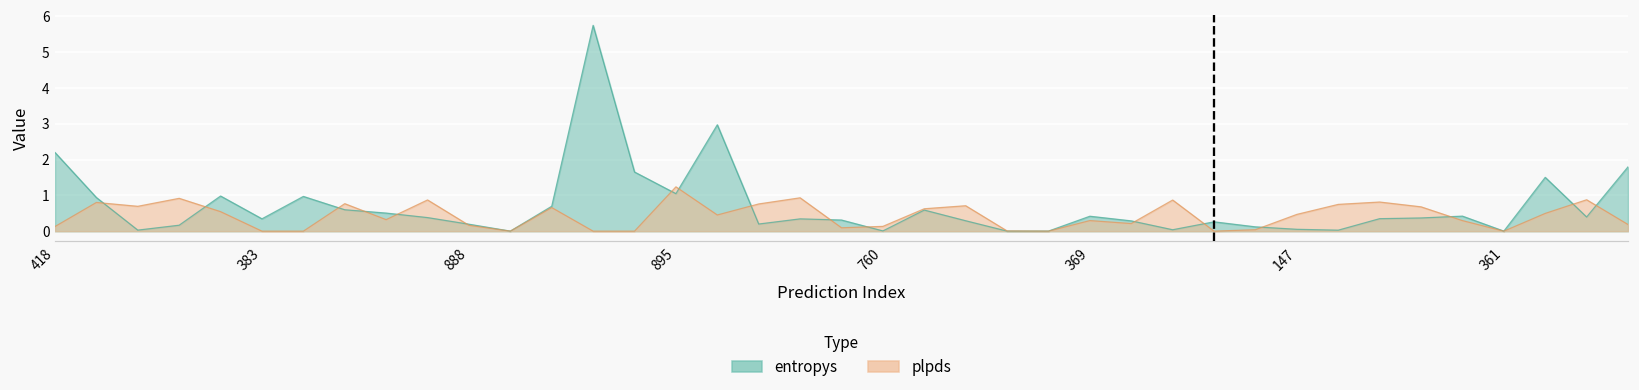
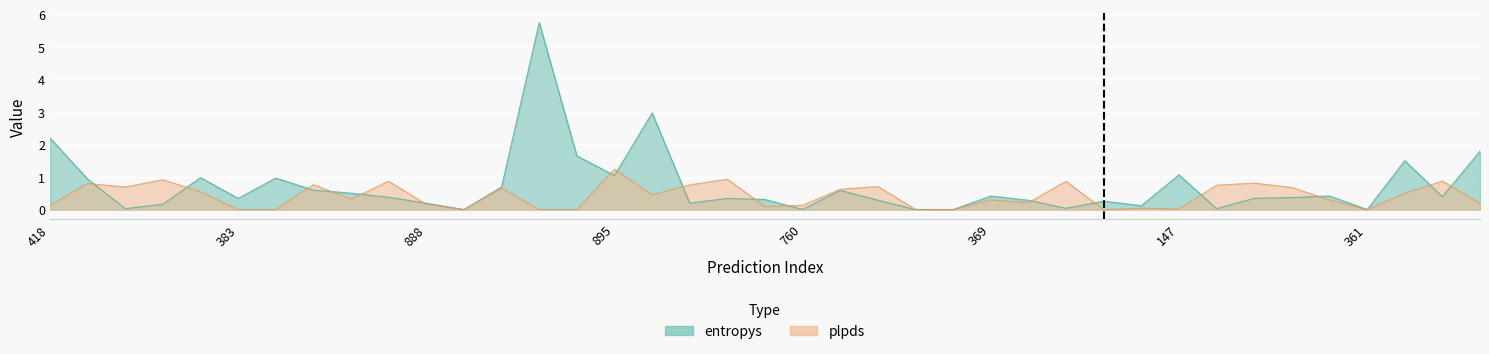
  {
    "entropys": {
      "418": 2.2,
      "383": 0.3,
      "895": 1.0,
      "760": 0.0,
      "369": 0.4,
-     "147": 0.1
+     "147": 1.1
    },
    "plpds": {
      "418": 0.1,
      "383": 0.0,
      "895": 1.2,
      "760": 0.1,
      "369": 0.3,
-     "147": 0.5
+     "147": 0.0
    }
  }
